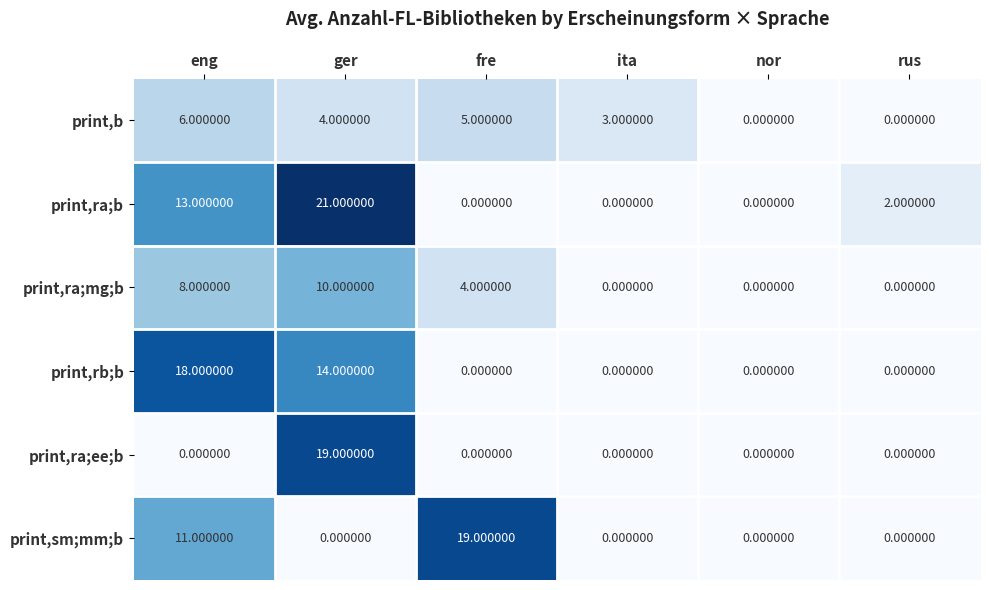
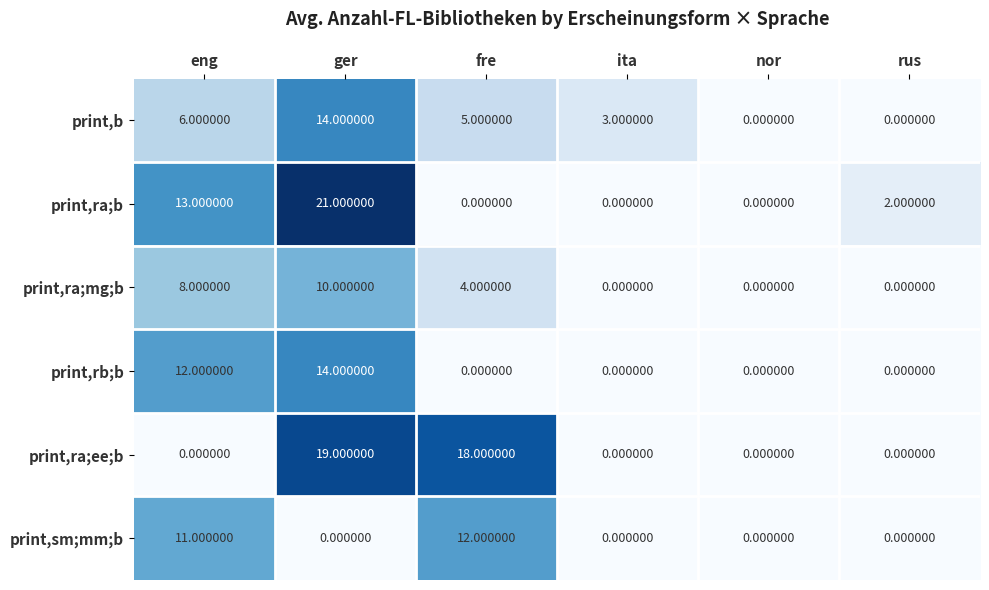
  {
    "print,b": {
      "eng": 6.000000,
-     "ger": 4.000000,
+     "ger": 14.000000,
      "fre": 5.000000,
      "ita": 3.000000,
      "nor": 0.000000,
      "rus": 0.000000
    },
    "print,ra;b": {
      "eng": 13.000000,
      "ger": 21.000000,
      "fre": 0.000000,
      "ita": 0.000000,
      "nor": 0.000000,
      "rus": 2.000000
    },
    "print,ra;mg;b": {
      "eng": 8.000000,
      "ger": 10.000000,
      "fre": 4.000000,
      "ita": 0.000000,
      "nor": 0.000000,
      "rus": 0.000000
    },
    "print,rb;b": {
-     "eng": 18.000000,
+     "eng": 12.000000,
      "ger": 14.000000,
      "fre": 0.000000,
      "ita": 0.000000,
      "nor": 0.000000,
      "rus": 0.000000
    },
    "print,ra;ee;b": {
      "eng": 0.000000,
      "ger": 19.000000,
-     "fre": 0.000000,
+     "fre": 18.000000,
      "ita": 0.000000,
      "nor": 0.000000,
      "rus": 0.000000
    },
    "print,sm;mm;b": {
      "eng": 11.000000,
      "ger": 0.000000,
-     "fre": 19.000000,
+     "fre": 12.000000,
      "ita": 0.000000,
      "nor": 0.000000,
      "rus": 0.000000
    }
  }
